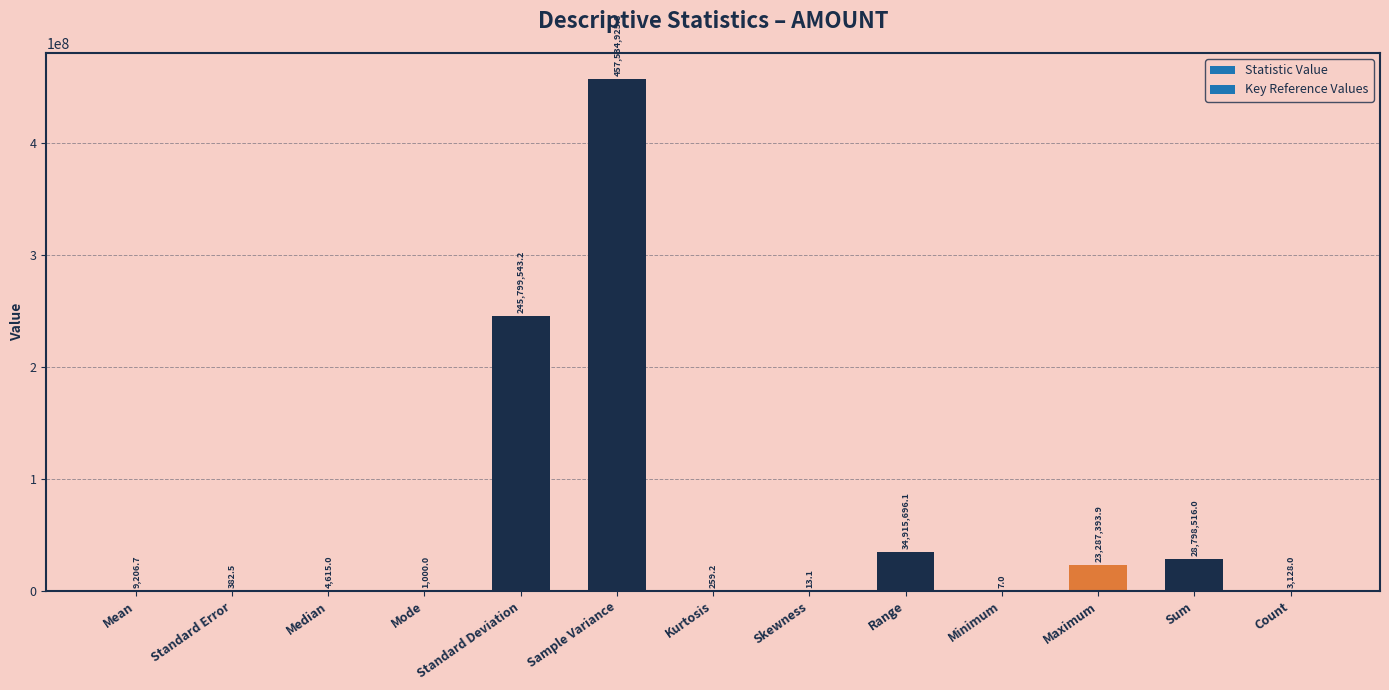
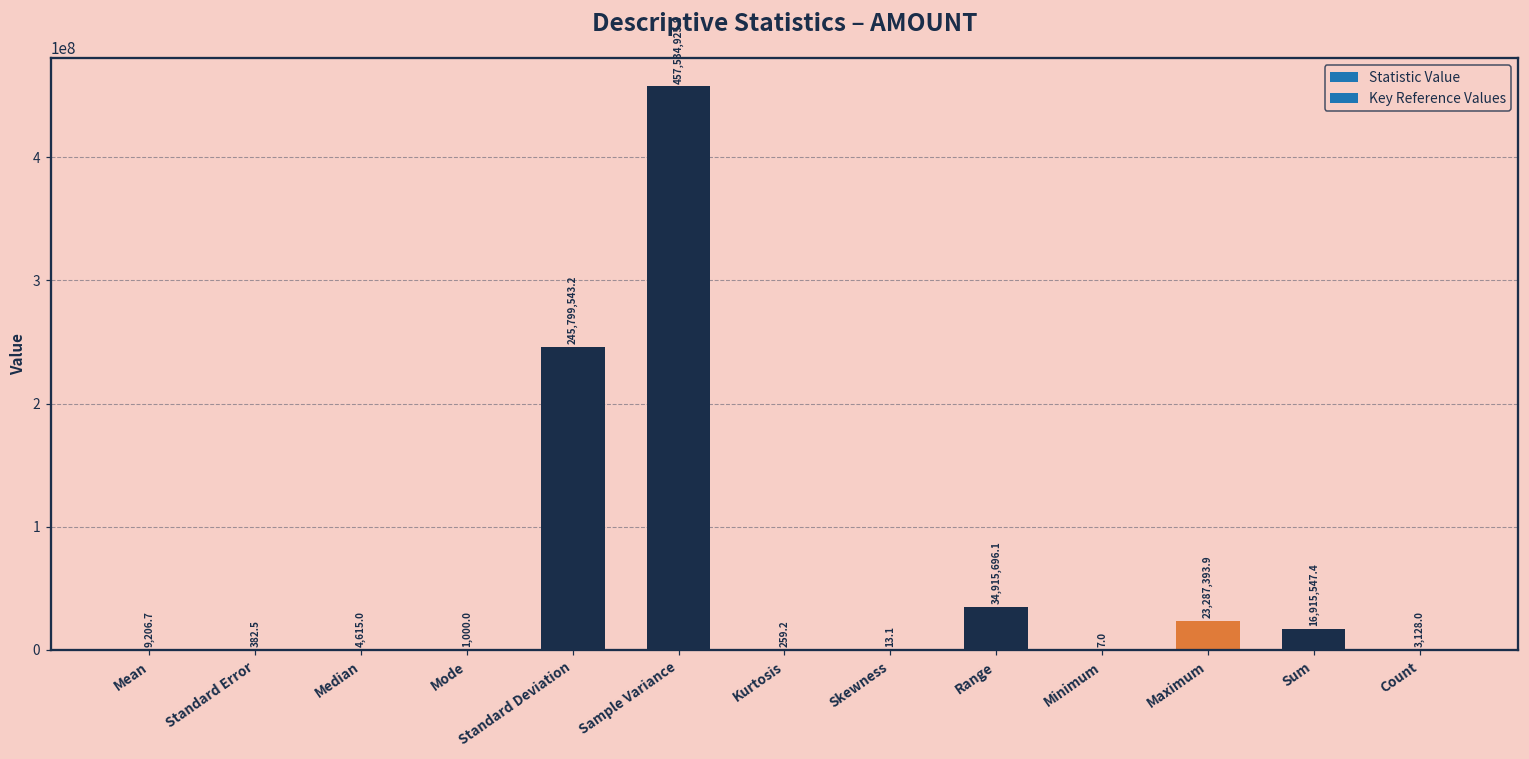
  {
    "Mean": "9,206.7",
    "Standard Error": "382.5",
    "Median": "4,615.0",
    "Mode": "1,000.0",
    "Standard Deviation": "245,799,543.2",
    "Sample Variance": "457,534,925.8",
    "Kurtosis": "259.2",
    "Skewness": "13.1",
    "Range": "34,915,696.1",
    "Minimum": "7.0",
    "Maximum": "23,287,393.9",
-   "Sum": "28,798,516.0",
+   "Sum": "16,915,547.4",
    "Count": "3,128.0"
  }
